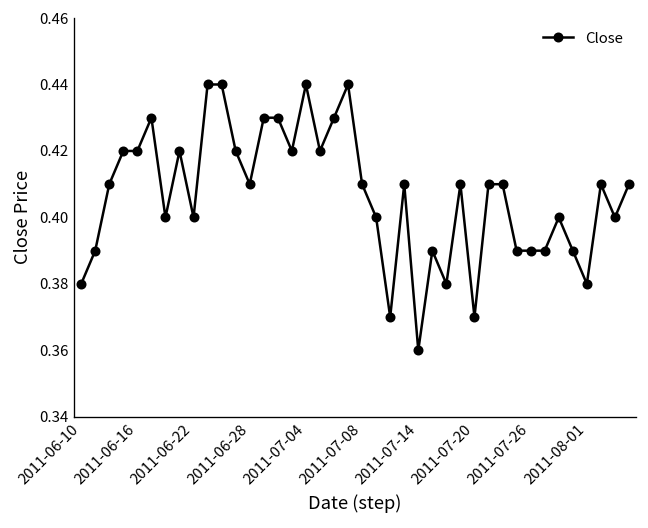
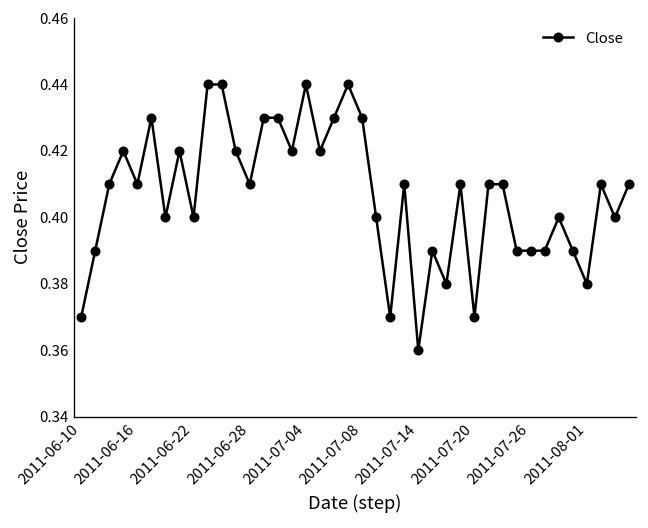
  {
-   "2011-06-10": 0.38,
-   "2011-06-16": 0.42,
+   "2011-06-10": 0.37,
+   "2011-06-16": 0.41,
    "2011-06-22": 0.40,
    "2011-06-28": 0.41,
    "2011-07-04": 0.44,
-   "2011-07-08": 0.41,
+   "2011-07-08": 0.43,
    "2011-07-14": 0.36,
    "2011-07-20": 0.37,
    "2011-07-26": 0.39,
    "2011-08-01": 0.38
  }
